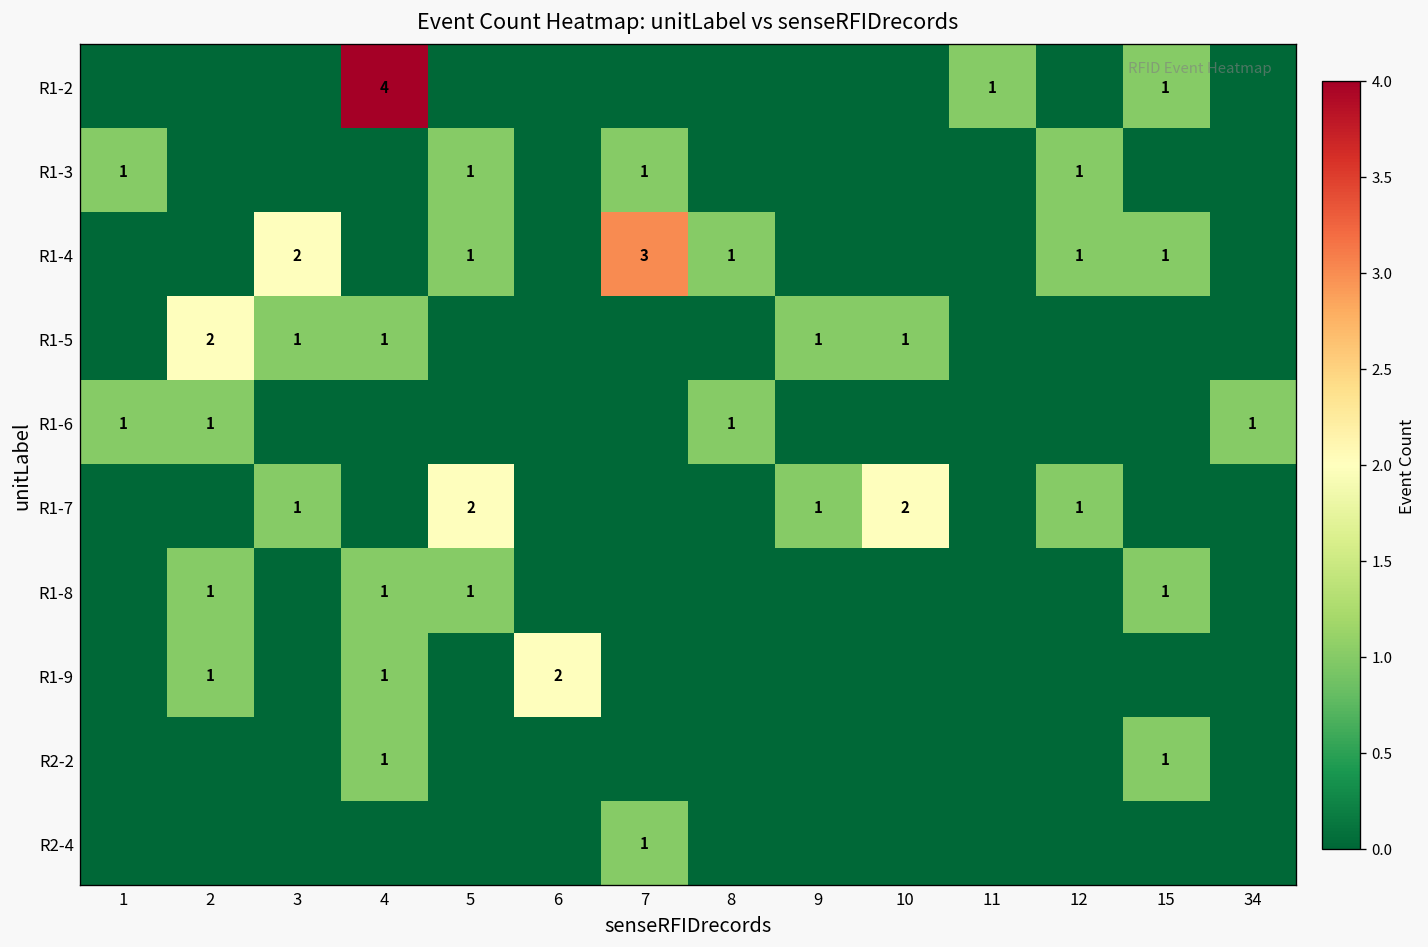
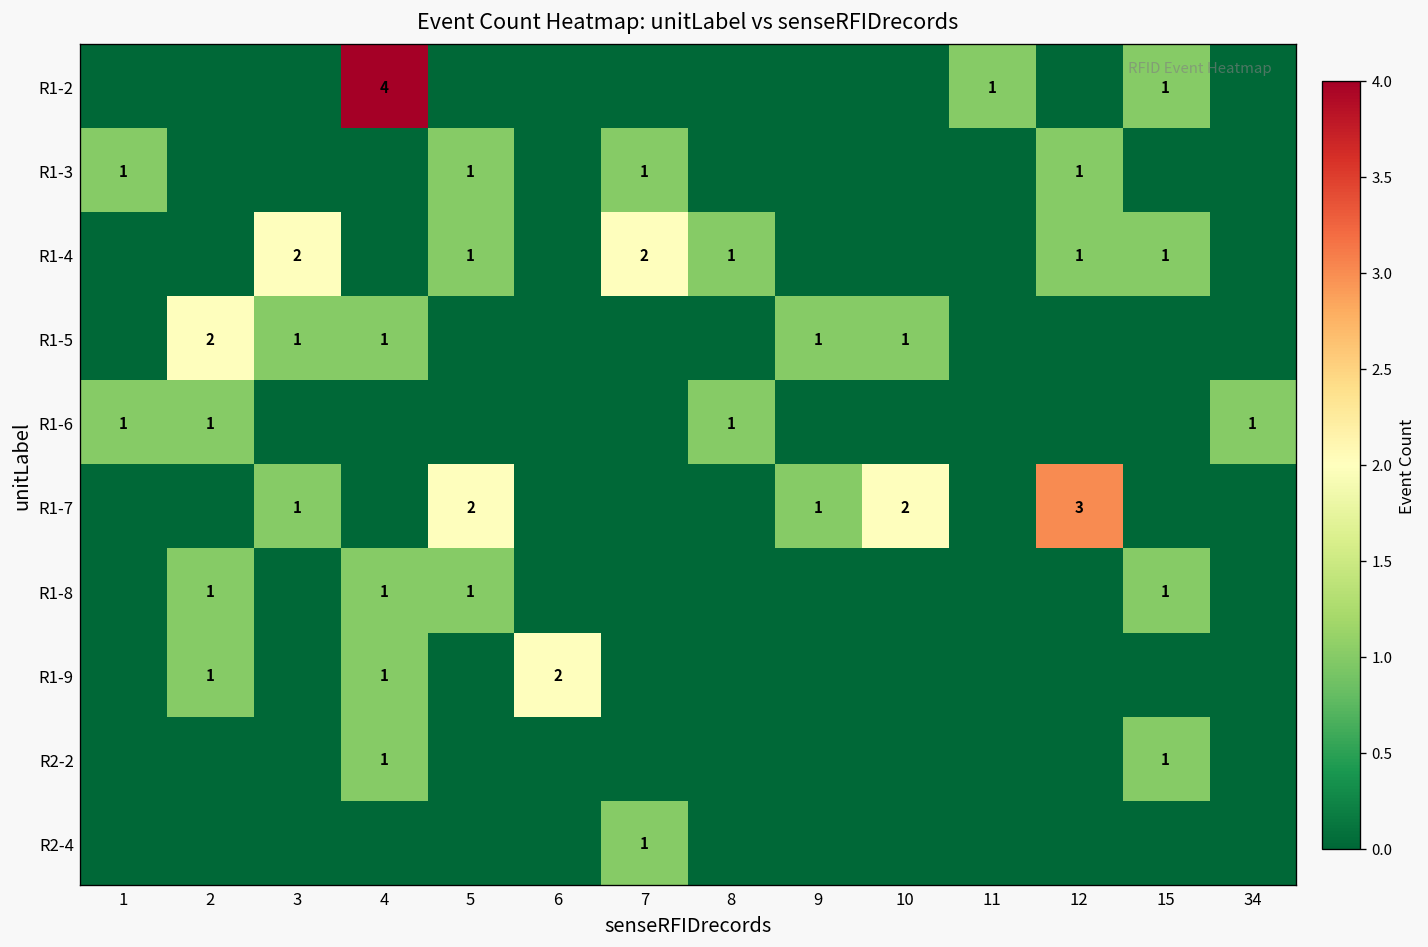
  {
    "R1-2": {
      "4": 4,
      "11": 1
    },
    "R1-3": {
      "1": 1,
      "5": 1,
      "7": 1,
      "12": 1
    },
    "R1-4": {
      "3": 2,
      "5": 1,
-     "7": 3,
+     "7": 2,
      "8": 1,
      "12": 1,
      "15": 1
    },
    "R1-5": {
      "2": 2,
      "3": 1,
      "4": 1,
      "9": 1,
      "10": 1
    },
    "R1-6": {
      "1": 1,
      "2": 1,
      "8": 1,
      "34": 1
    },
    "R1-7": {
      "3": 1,
      "5": 2,
      "9": 1,
      "10": 2,
-     "12": 1
+     "12": 3
    },
    "R1-8": {
      "2": 1,
      "4": 1,
      "5": 1,
      "15": 1
    },
    "R1-9": {
      "2": 1,
      "4": 1,
      "6": 2
    },
    "R2-2": {
      "4": 1,
      "15": 1
    },
    "R2-4": {
      "7": 1
    }
  }
